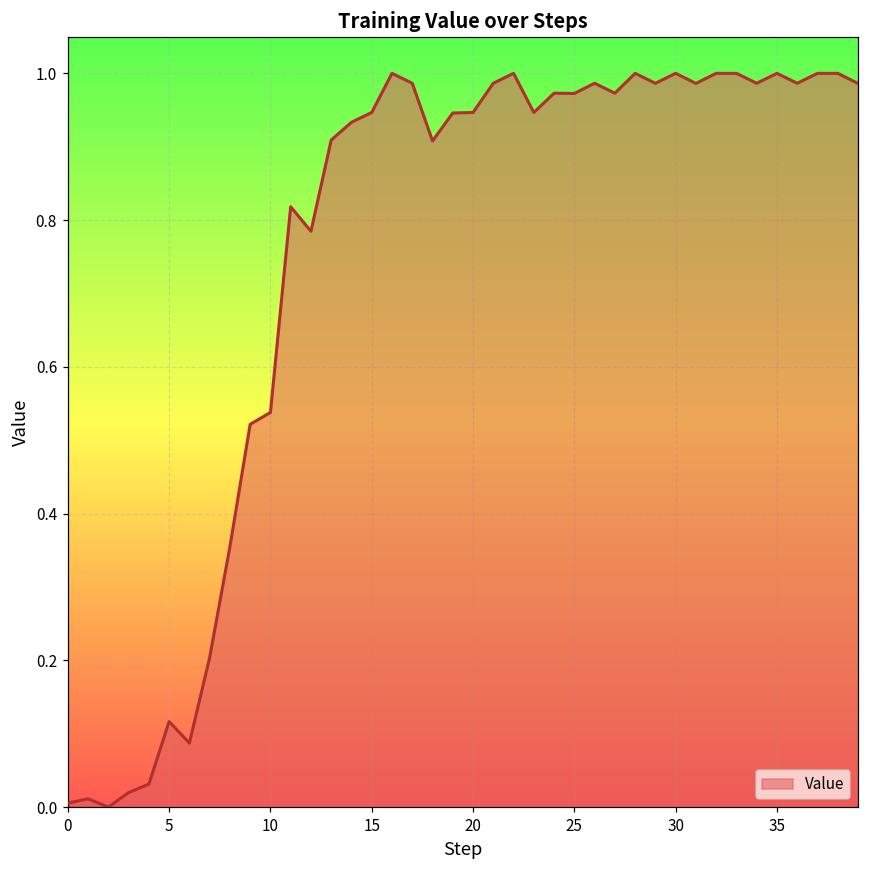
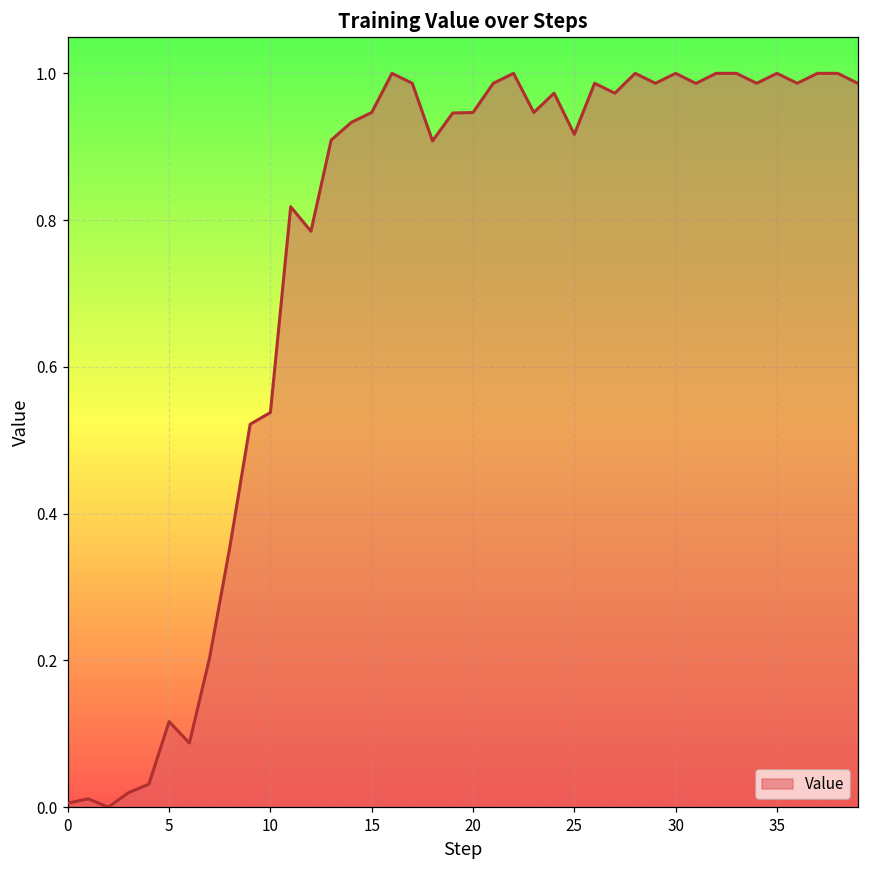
  {
    "0": 0.01,
    "5": 0.12,
    "10": 0.54,
    "15": 0.95,
    "20": 0.95,
-   "25": 0.97,
+   "25": 0.92,
    "30": 1.00,
    "35": 1.00
  }
